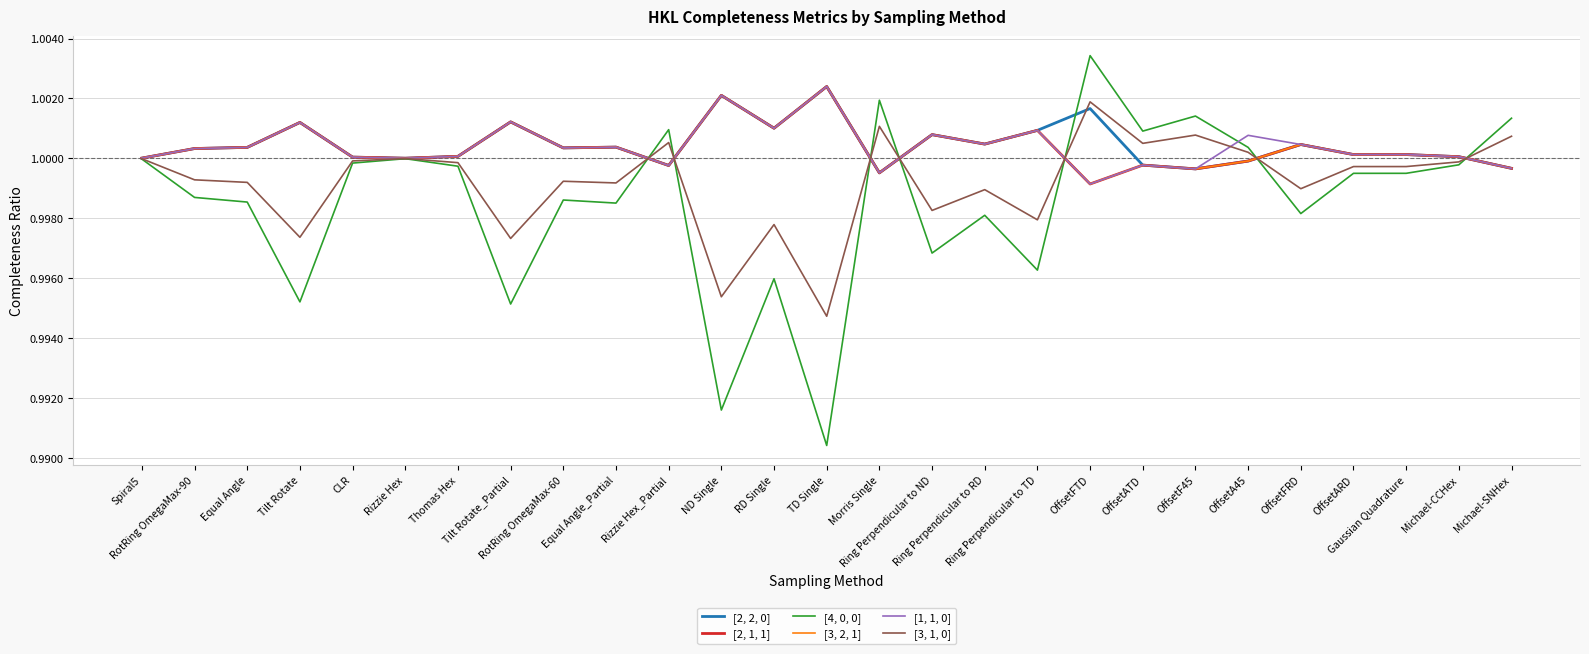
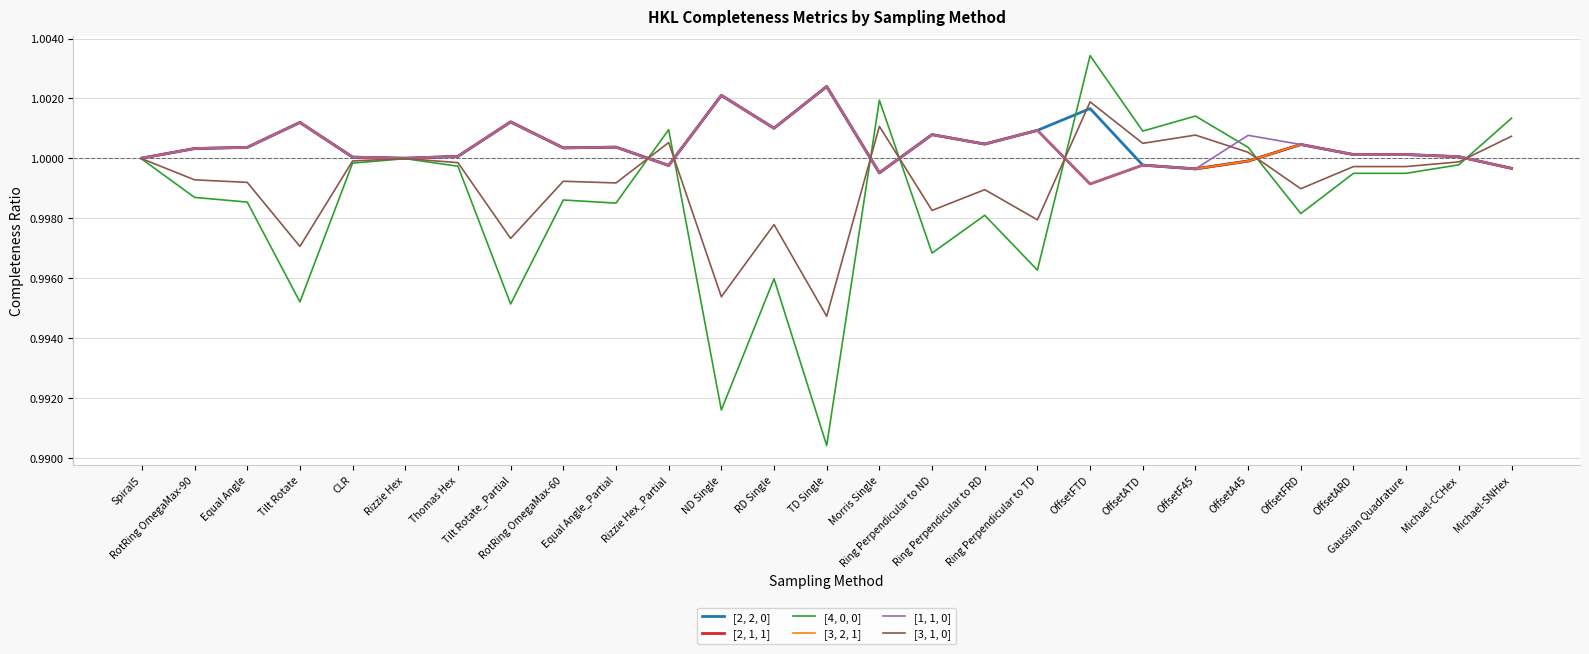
  {
    "[2, 2, 0]": {
      "OffsetFTD": 1.0017
    },
    "[4, 0, 0]": {
      "RotRing OmegaMax-90": 0.9987,
      "Equal Angle": 0.9985,
      "Tilt Rotate": 0.9952,
      "Thomas Hex": 0.9997,
      "Tilt Rotate_Partial": 0.9951,
      "RotRing OmegaMax-60": 0.9986,
      "Equal Angle_Partial": 0.9985,
      "Rizzie Hex_Partial": 1.0010,
      "ND Single": 0.9916,
      "RD Single": 0.9960,
      "TD Single": 0.9904,
      "Morris Single": 1.0019,
      "Ring Perpendicular to ND": 0.9968,
      "Ring Perpendicular to RD": 0.9981,
      "Ring Perpendicular to TD": 0.9963,
      "OffsetFTD": 1.0034,
      "OffsetATD": 1.0009,
      "OffsetF45": 1.0014,
      "OffsetA45": 1.0004,
      "OffsetFRD": 0.9982,
      "OffsetARD": 0.9995,
      "Gaussian Quadrature": 0.9995,
      "Michael-CCHex": 0.9998,
      "Michael-SNHex": 1.0013
    },
    "[1, 1, 0]": {
      "OffsetA45": 1.0008
    },
    "[3, 1, 0]": {
      "RotRing OmegaMax-90": 0.9993,
      "Equal Angle": 0.9992,
-     "Tilt Rotate": 0.9974,
+     "Tilt Rotate": 0.9971,
      "Thomas Hex": 0.9999,
      "Tilt Rotate_Partial": 0.9973,
      "RotRing OmegaMax-60": 0.9992,
      "Equal Angle_Partial": 0.9992,
      "Rizzie Hex_Partial": 1.0005,
      "ND Single": 0.9954,
      "RD Single": 0.9978,
      "TD Single": 0.9947,
      "Morris Single": 1.0011,
      "Ring Perpendicular to ND": 0.9983,
      "Ring Perpendicular to RD": 0.9990,
      "Ring Perpendicular to TD": 0.9979,
      "OffsetFTD": 1.0019,
      "OffsetATD": 1.0005,
      "OffsetF45": 1.0008,
      "OffsetA45": 1.0002,
      "OffsetFRD": 0.9990,
      "OffsetARD": 0.9997,
      "Gaussian Quadrature": 0.9997,
      "Michael-CCHex": 0.9999,
      "Michael-SNHex": 1.0007
    }
  }
